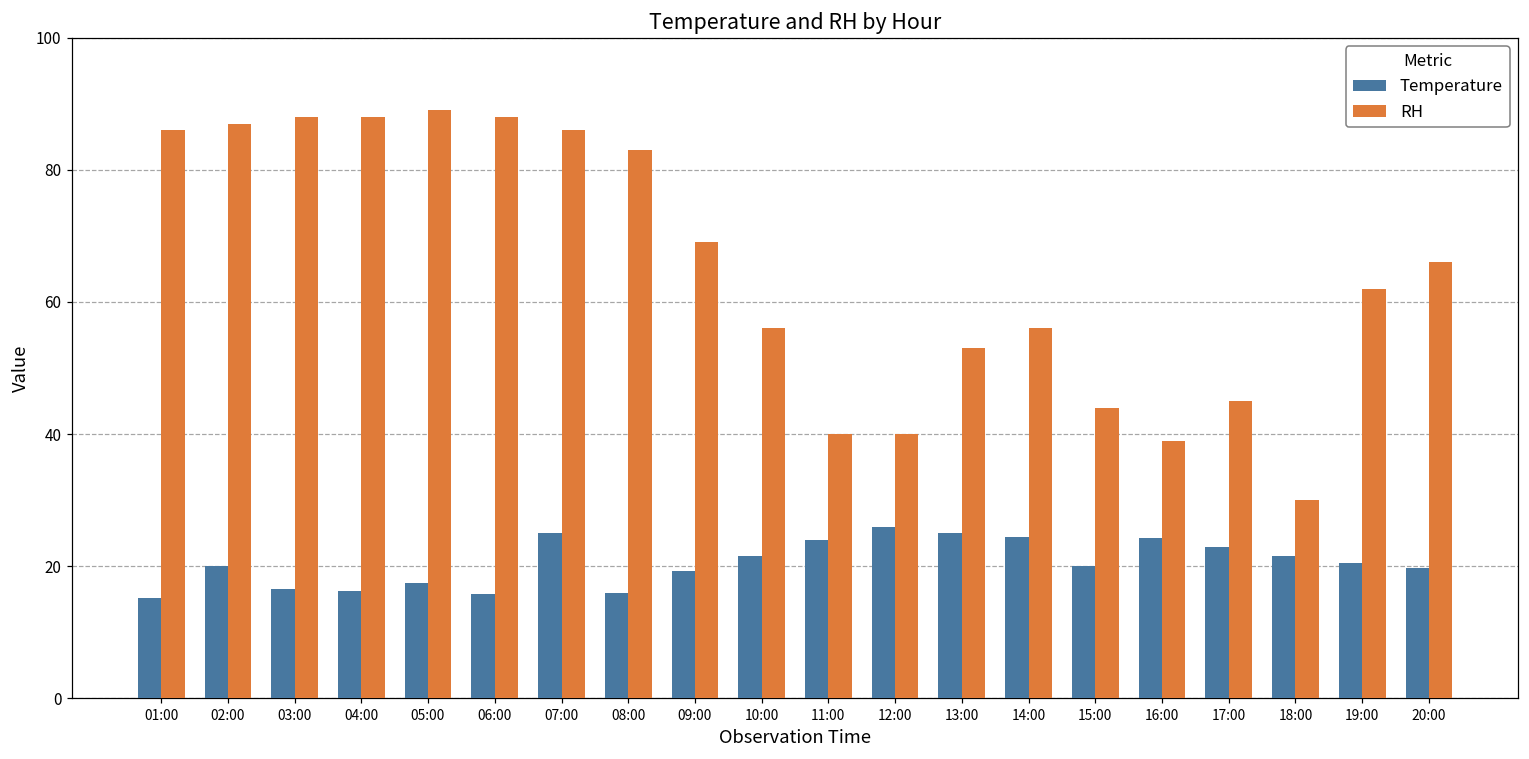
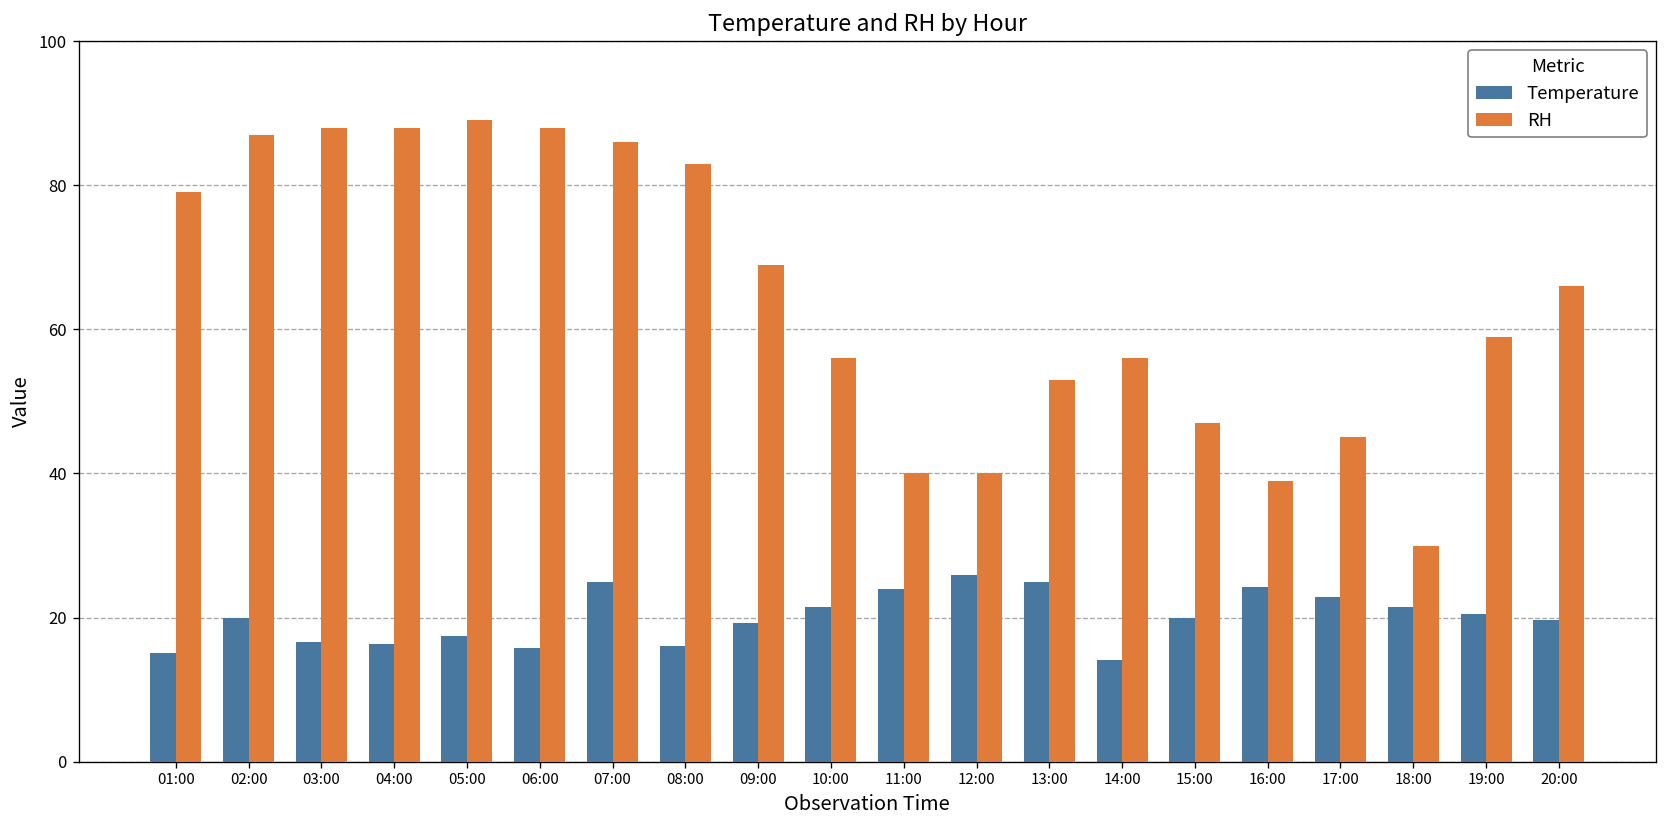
  {
    "Temperature": {
      "01:00": 15,
      "02:00": 20,
      "03:00": 17,
      "04:00": 16,
      "05:00": 17,
      "06:00": 16,
      "07:00": 25,
      "08:00": 16,
      "09:00": 19,
      "10:00": 22,
      "11:00": 24,
      "12:00": 26,
      "13:00": 25,
-     "14:00": 24,
+     "14:00": 14,
      "15:00": 20,
      "16:00": 24,
      "17:00": 23,
      "18:00": 22,
      "19:00": 21,
      "20:00": 20
    },
    "RH": {
-     "01:00": 86,
+     "01:00": 79,
      "02:00": 87,
      "03:00": 88,
      "04:00": 88,
      "05:00": 89,
      "06:00": 88,
      "07:00": 86,
      "08:00": 83,
      "09:00": 69,
      "10:00": 56,
      "11:00": 40,
      "12:00": 40,
      "13:00": 53,
      "14:00": 56,
-     "15:00": 44,
+     "15:00": 47,
      "16:00": 39,
      "17:00": 45,
      "18:00": 30,
-     "19:00": 62,
+     "19:00": 59,
      "20:00": 66
    }
  }
